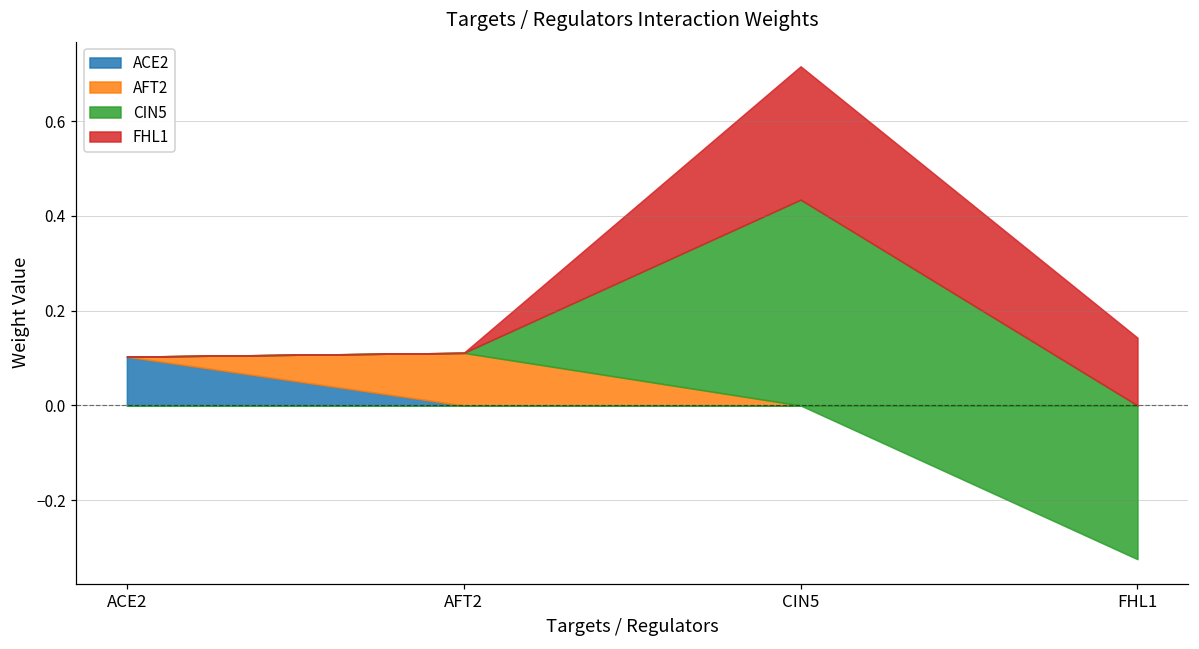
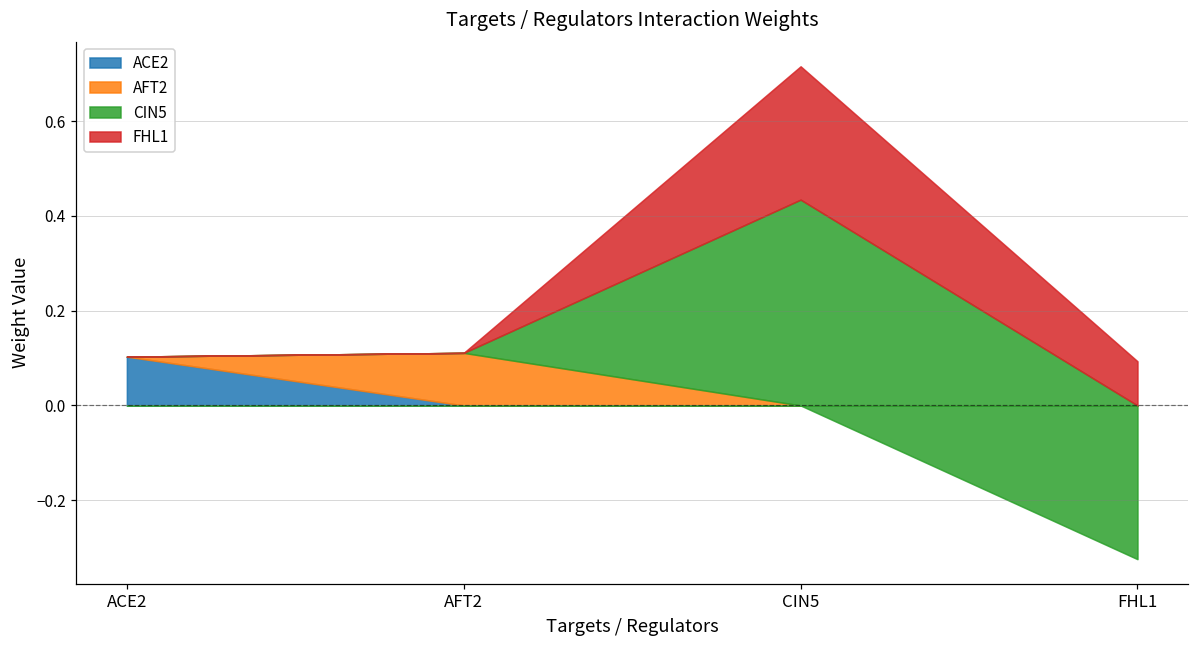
  {
    "FHL1": {
      "CIN5": 0.28,
-     "FHL1": 0.14
+     "FHL1": 0.09
    }
  }
